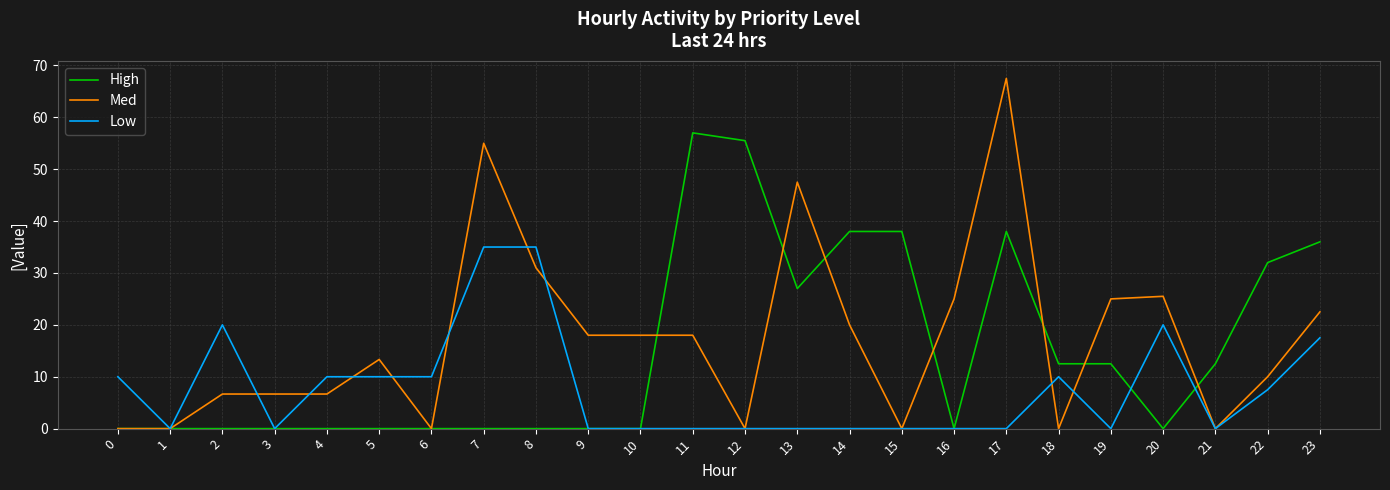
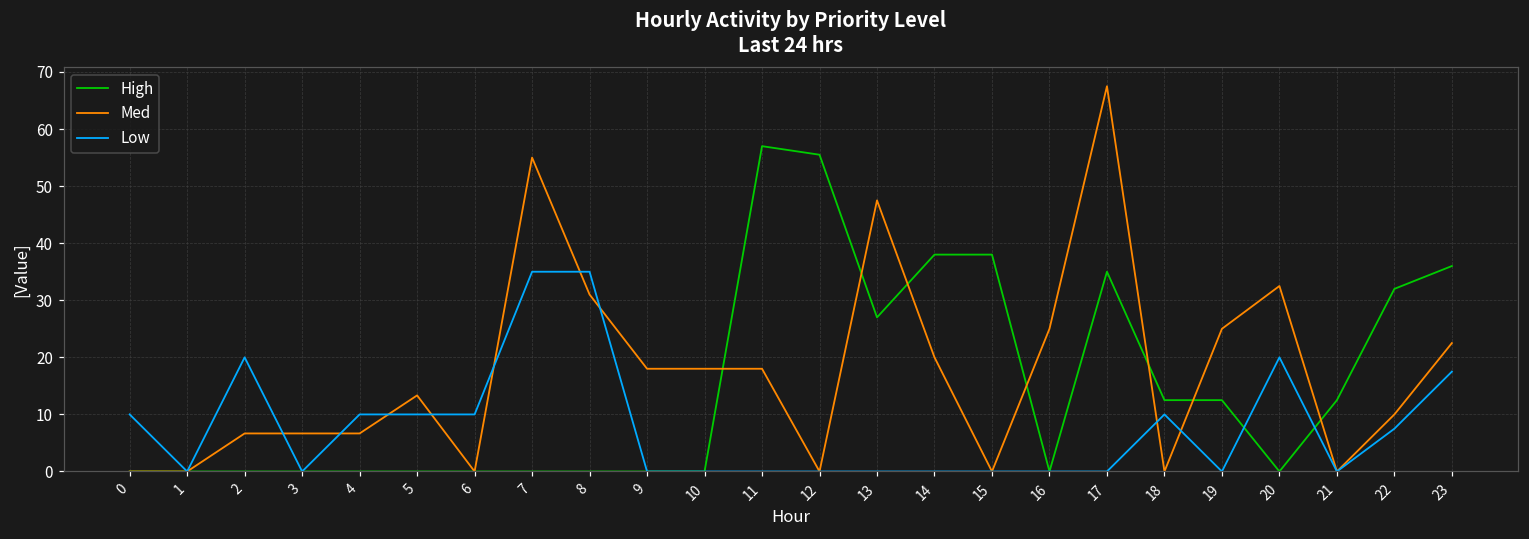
  {
    "High": {
      "2": 0,
      "4": 0,
      "5": 0,
      "7": 0,
      "8": 0,
      "11": 57,
      "12": 56,
      "13": 27,
      "14": 38,
      "15": 38,
-     "17": 38,
+     "17": 35,
      "18": 13,
      "19": 13,
      "20": 0,
      "21": 13,
      "22": 32,
      "23": 36
    },
    "Med": {
      "2": 7,
      "3": 7,
      "4": 7,
      "5": 13,
      "7": 55,
      "8": 31,
      "9": 18,
      "10": 18,
      "11": 18,
      "13": 48,
      "14": 20,
      "16": 25,
      "17": 68,
      "18": 0,
      "19": 25,
-     "20": 26,
+     "20": 33,
      "22": 10,
      "23": 23
    },
    "Low": {
      "0": 10,
      "2": 20,
      "4": 10,
      "5": 10,
      "6": 10,
      "7": 35,
      "8": 35,
      "11": 0,
      "13": 0,
      "14": 0,
      "17": 0,
      "18": 10,
      "19": 0,
      "20": 20,
      "22": 8,
      "23": 18
    }
  }
